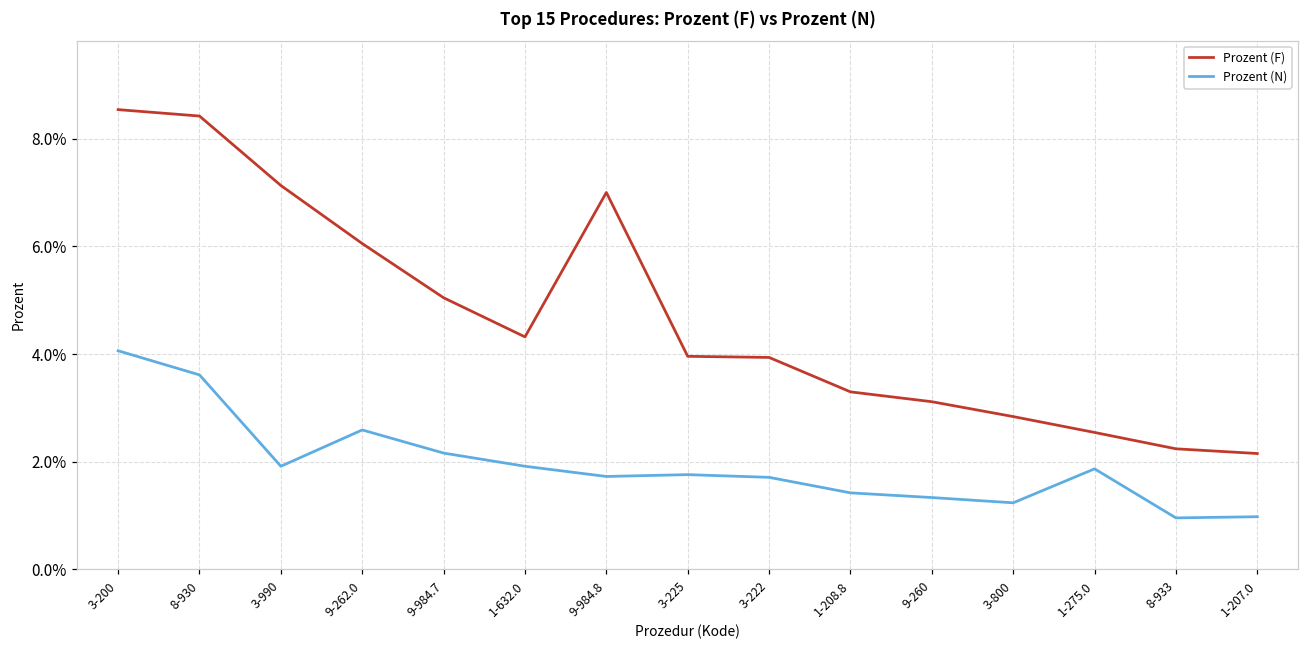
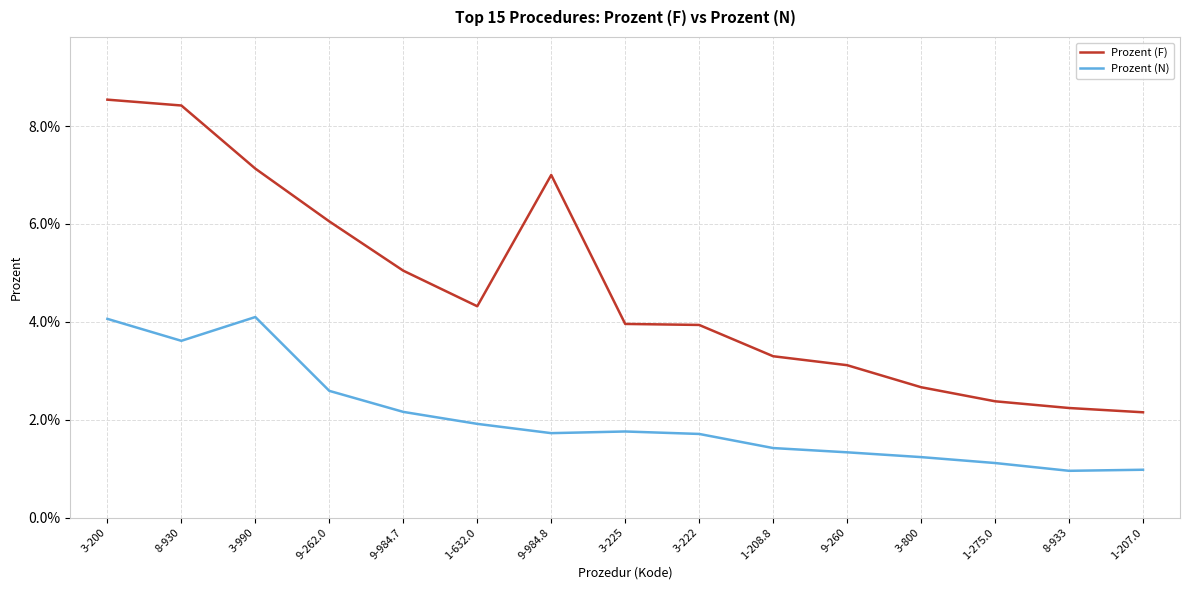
  {
    "Prozent (F)": {
      "3-200": "8.5%",
      "8-930": "8.4%",
      "3-990": "7.1%",
      "9-262.0": "6.1%",
      "9-984.7": "5.0%",
      "1-632.0": "4.3%",
      "9-984.8": "7.0%",
      "3-225": "4.0%",
      "3-222": "3.9%",
      "1-208.8": "3.3%",
      "9-260": "3.1%",
-     "3-800": "2.8%",
-     "1-275.0": "2.5%",
+     "3-800": "2.7%",
+     "1-275.0": "2.4%",
      "8-933": "2.2%",
      "1-207.0": "2.2%"
    },
    "Prozent (N)": {
      "3-200": "4.1%",
      "8-930": "3.6%",
-     "3-990": "1.9%",
+     "3-990": "4.1%",
      "9-262.0": "2.6%",
      "9-984.7": "2.2%",
      "1-632.0": "1.9%",
      "9-984.8": "1.7%",
      "3-225": "1.8%",
      "3-222": "1.7%",
      "1-208.8": "1.4%",
      "9-260": "1.3%",
      "3-800": "1.2%",
-     "1-275.0": "1.9%",
+     "1-275.0": "1.1%",
      "8-933": "1.0%",
      "1-207.0": "1.0%"
    }
  }
